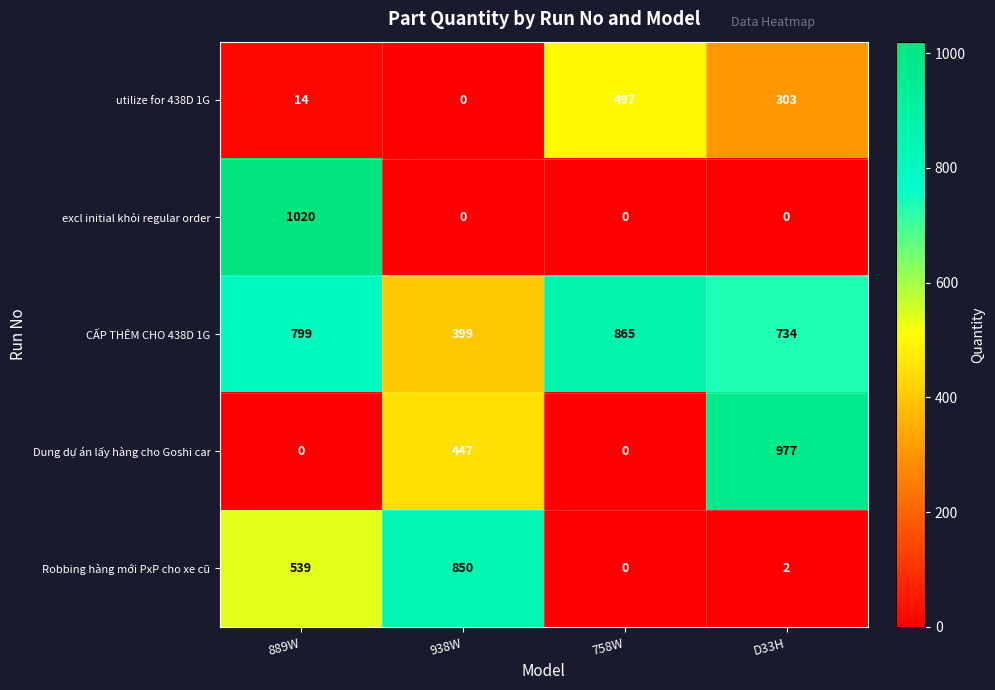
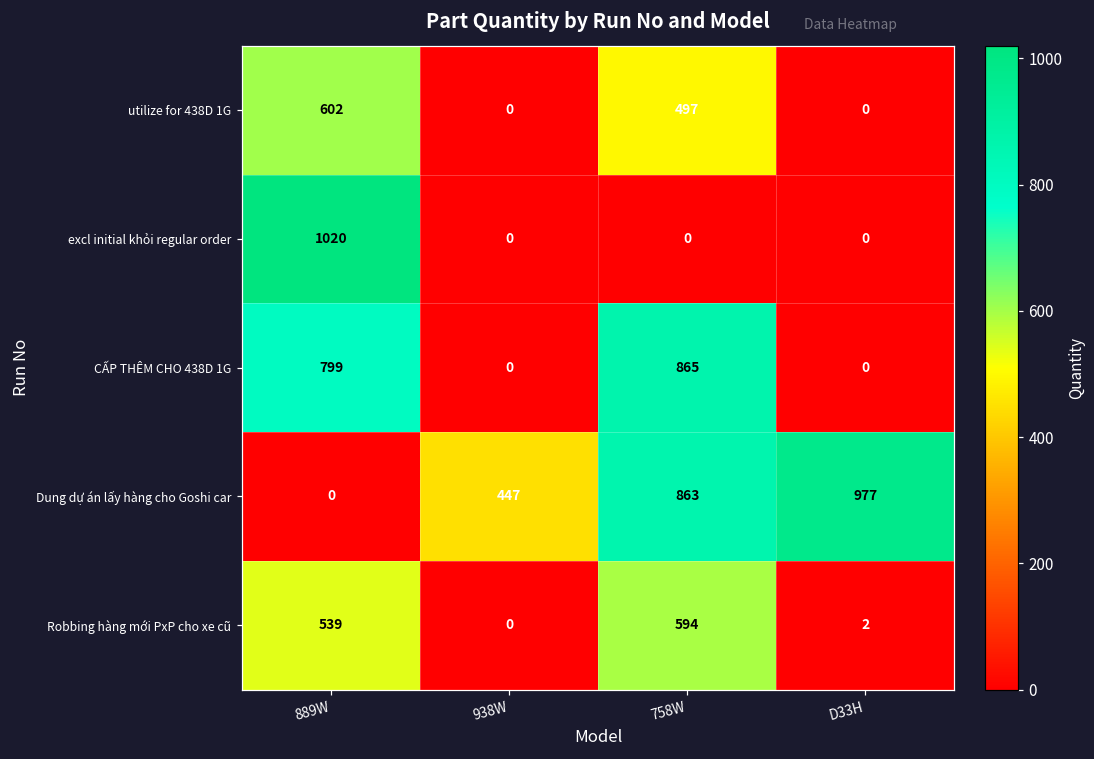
  {
    "utilize for 438D 1G": {
-     "889W": 14,
+     "889W": 602,
      "938W": 0,
      "758W": 497,
-     "D33H": 303
+     "D33H": 0
    },
    "excl initial khỏi regular order": {
      "889W": 1020,
      "938W": 0,
      "758W": 0,
      "D33H": 0
    },
    "CẤP THÊM CHO 438D 1G": {
      "889W": 799,
-     "938W": 399,
+     "938W": 0,
      "758W": 865,
-     "D33H": 734
+     "D33H": 0
    },
    "Dung dự án lấy hàng cho Goshi car": {
      "889W": 0,
      "938W": 447,
-     "758W": 0,
+     "758W": 863,
      "D33H": 977
    },
    "Robbing hàng mới PxP cho xe cũ": {
      "889W": 539,
-     "938W": 850,
-     "758W": 0,
+     "938W": 0,
+     "758W": 594,
      "D33H": 2
    }
  }
